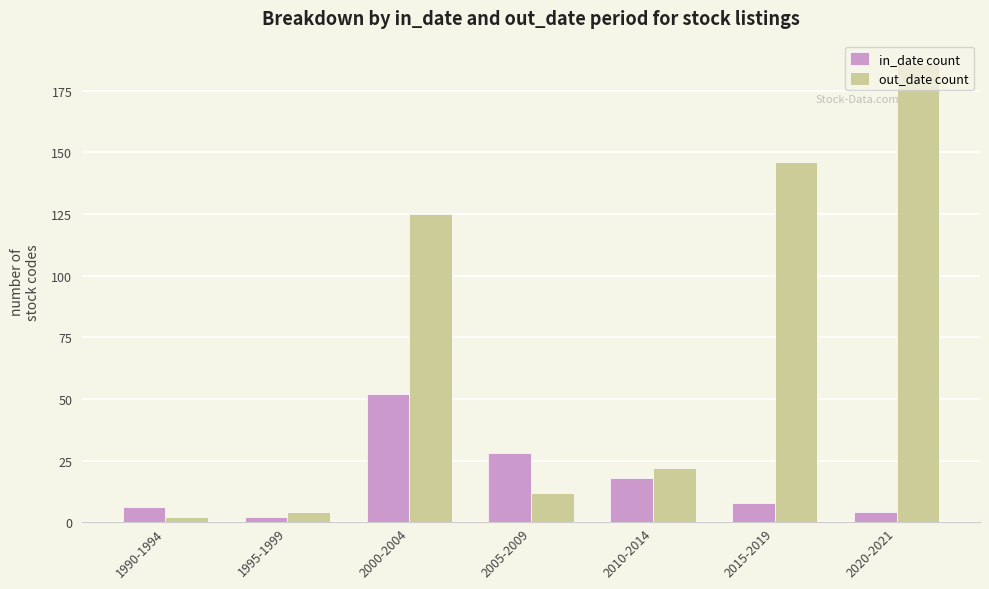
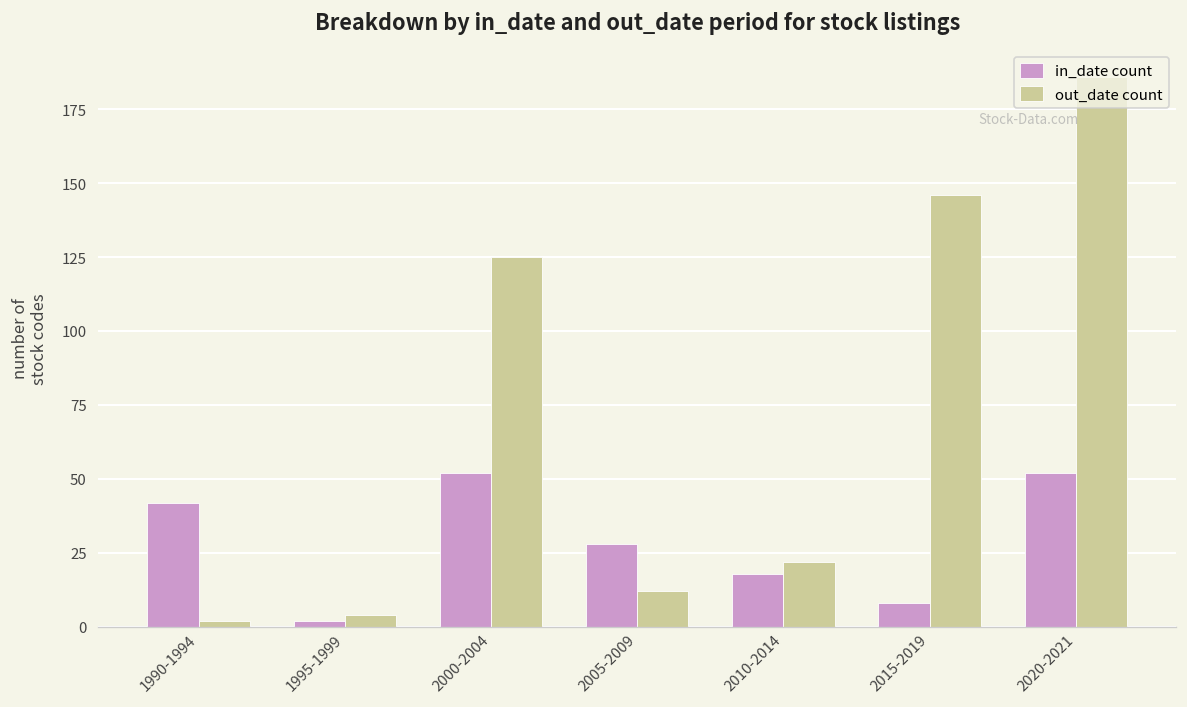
  {
    "in_date count": {
-     "1990-1994": 6,
+     "1990-1994": 42,
      "1995-1999": 2,
      "2000-2004": 52,
      "2005-2009": 28,
      "2010-2014": 18,
      "2015-2019": 8,
-     "2020-2021": 4
+     "2020-2021": 52
    },
    "out_date count": {
      "1990-1994": 2,
      "1995-1999": 4,
      "2000-2004": 125,
      "2005-2009": 12,
      "2010-2014": 22,
      "2015-2019": 146
    }
  }
